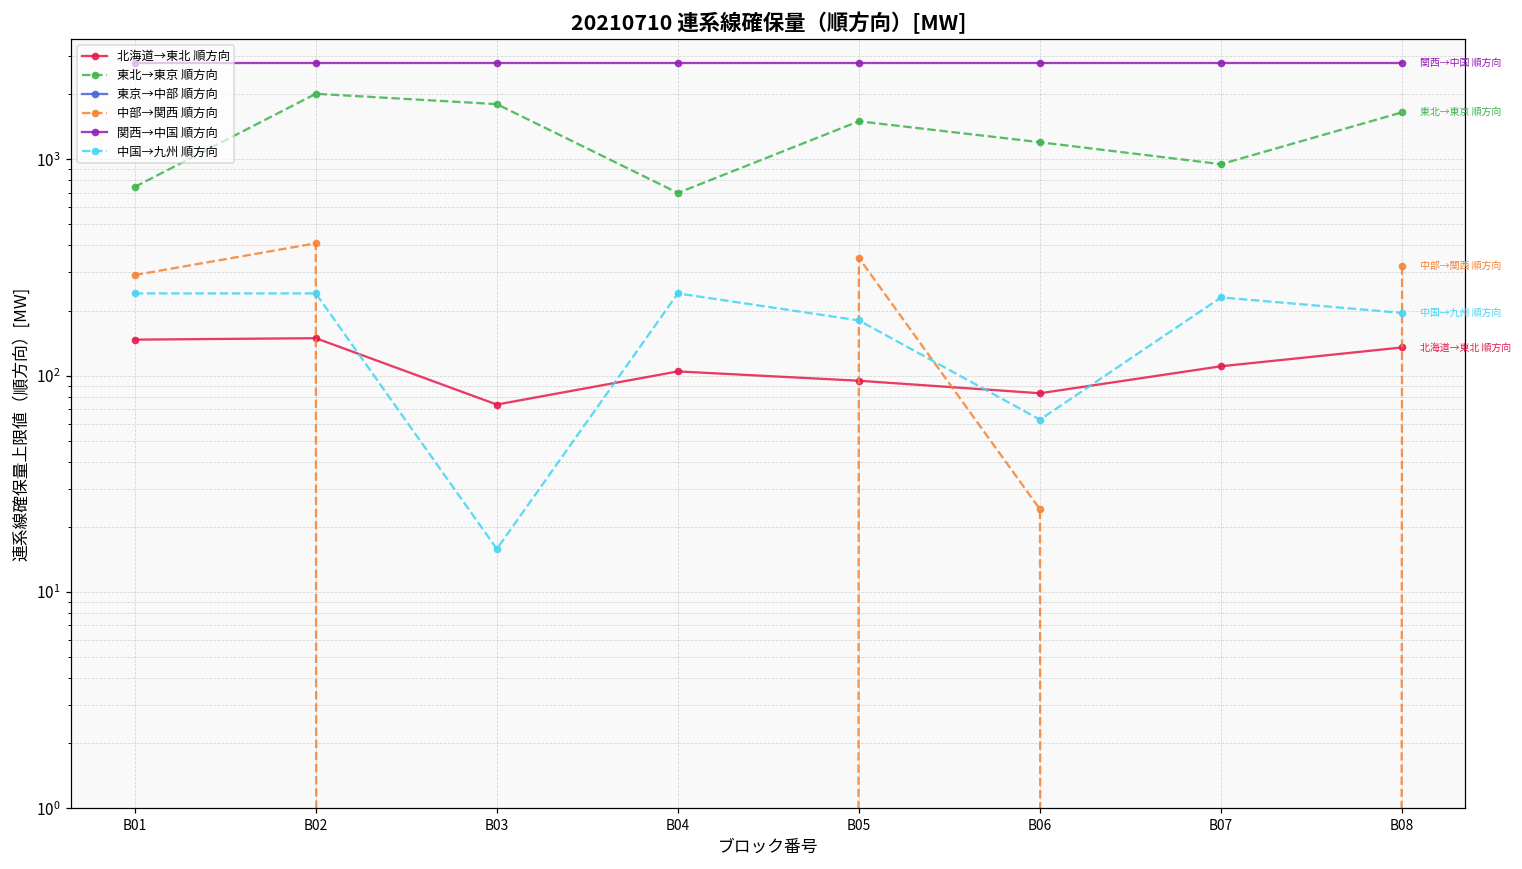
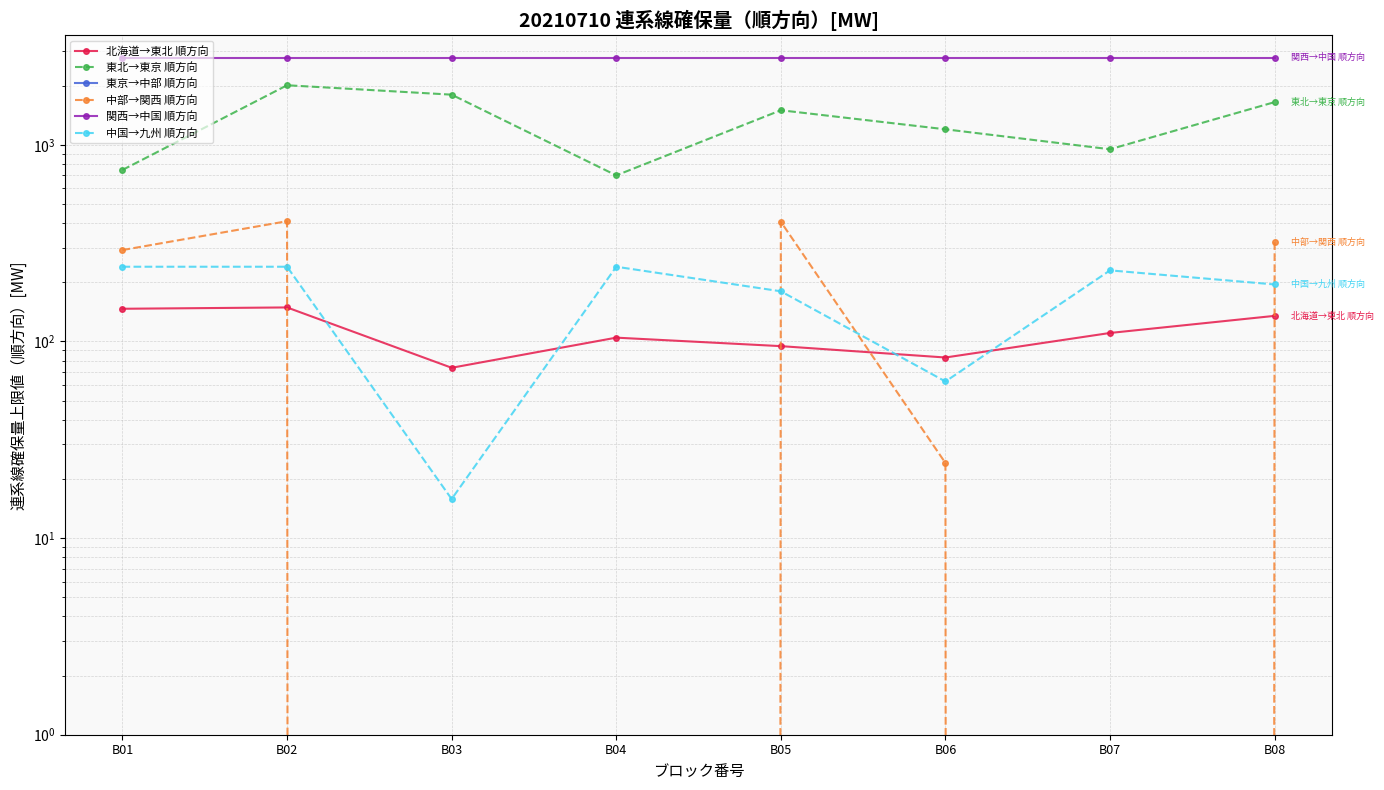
  {
    "北海道→東北 順方向": {
      "B01": 150,
      "B02": 150,
      "B03": 74,
      "B04": 100,
      "B05": 90,
      "B06": 83,
      "B07": 110,
      "B08": 140
    },
    "東北→東京 順方向": {
      "B01": 750,
      "B02": 2000,
      "B03": 1800,
      "B04": 700,
      "B05": 1500,
      "B06": 1200,
      "B07": 1000,
      "B08": 1700
    },
    "中部→関西 順方向": {
      "B01": 290,
      "B02": 410,
-     "B05": 350,
+     "B05": 410,
      "B06": 24,
      "B08": 320
    },
    "関西→中国 順方向": {
      "B02": 2800,
      "B03": 2800,
      "B04": 2800,
      "B05": 2800,
      "B06": 2800,
      "B07": 2800,
      "B08": 2800
    },
    "中国→九州 順方向": {
      "B01": 240,
      "B02": 240,
      "B03": 16,
      "B04": 240,
      "B05": 180,
      "B06": 63,
      "B07": 230,
      "B08": 200
    }
  }
